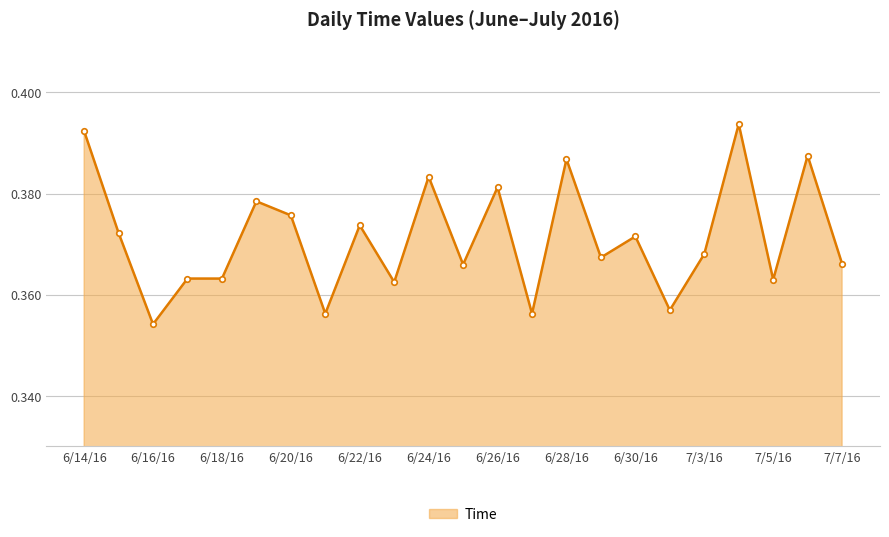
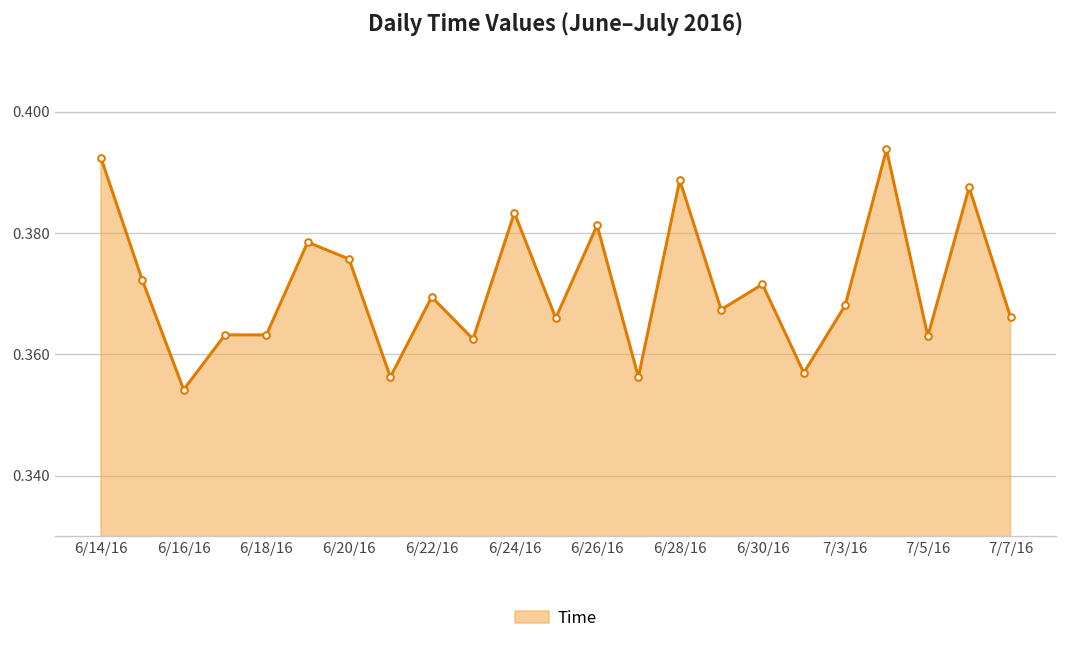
  {
    "6/14/16": 0.392,
    "6/16/16": 0.354,
    "6/18/16": 0.363,
    "6/20/16": 0.376,
-   "6/22/16": 0.374,
+   "6/22/16": 0.369,
    "6/24/16": 0.383,
    "6/26/16": 0.381,
-   "6/28/16": 0.387,
+   "6/28/16": 0.389,
    "6/30/16": 0.372,
    "7/3/16": 0.368,
    "7/5/16": 0.363,
    "7/7/16": 0.366
  }
